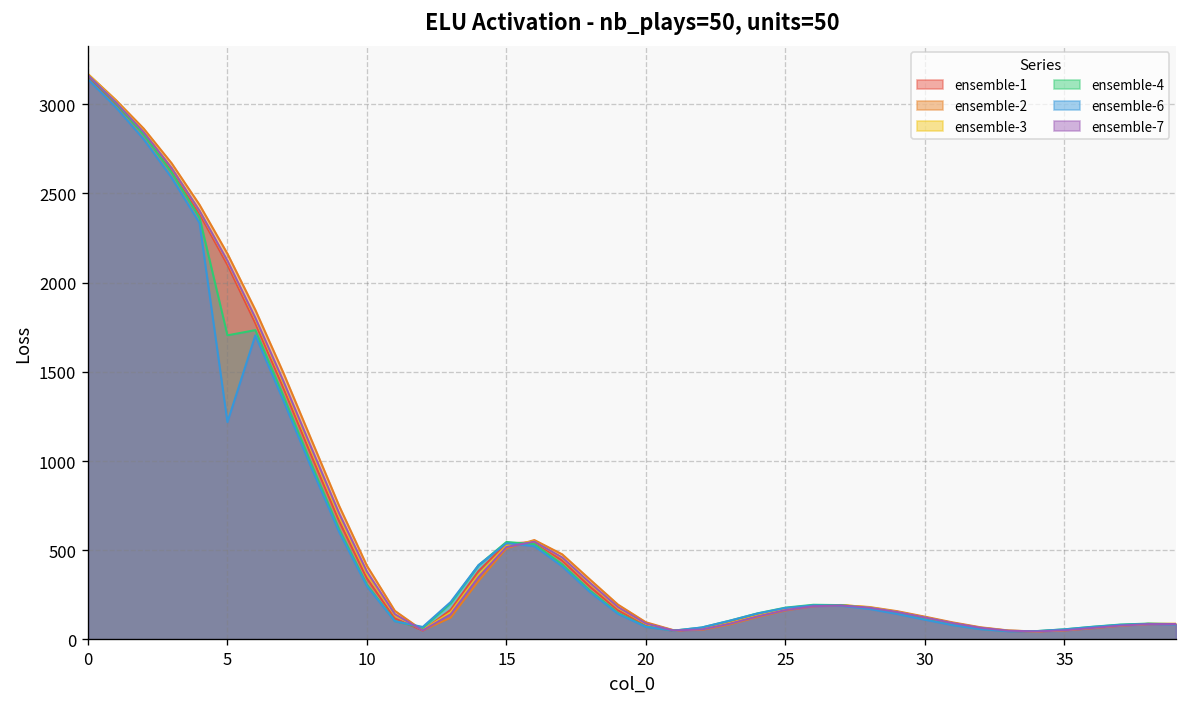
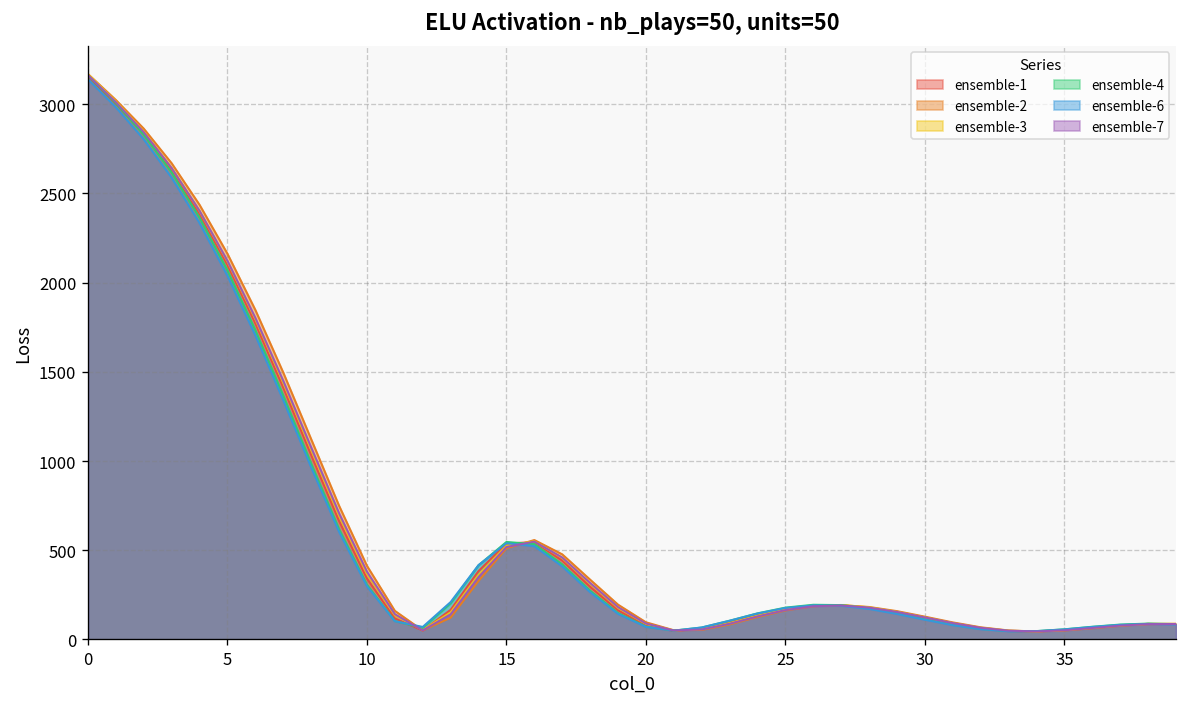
  {
    "ensemble-4": {
-     "5": 1700
+     "5": 2070
    },
    "ensemble-6": {
-     "5": 1220
+     "5": 2040
    }
  }
